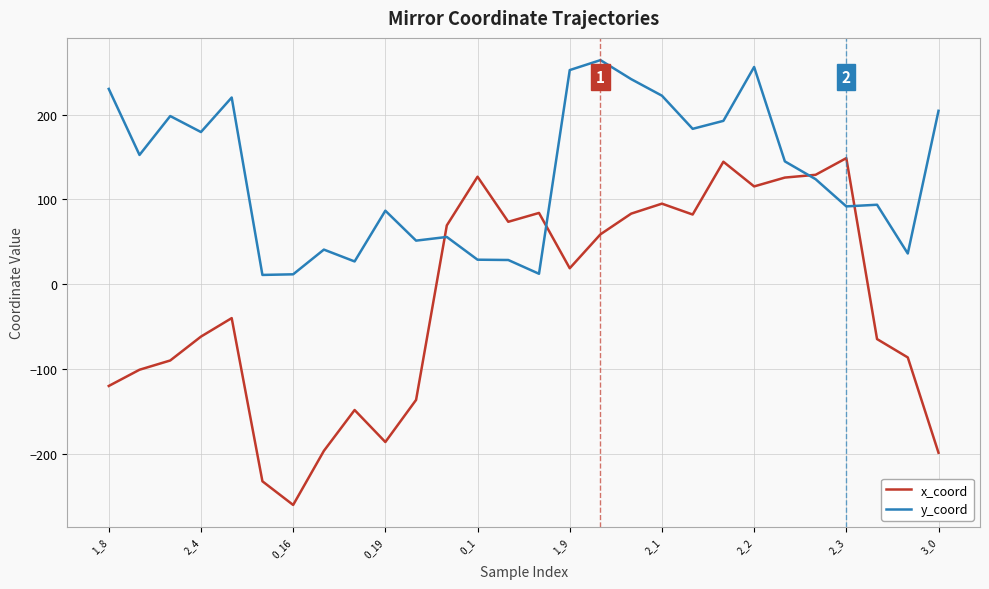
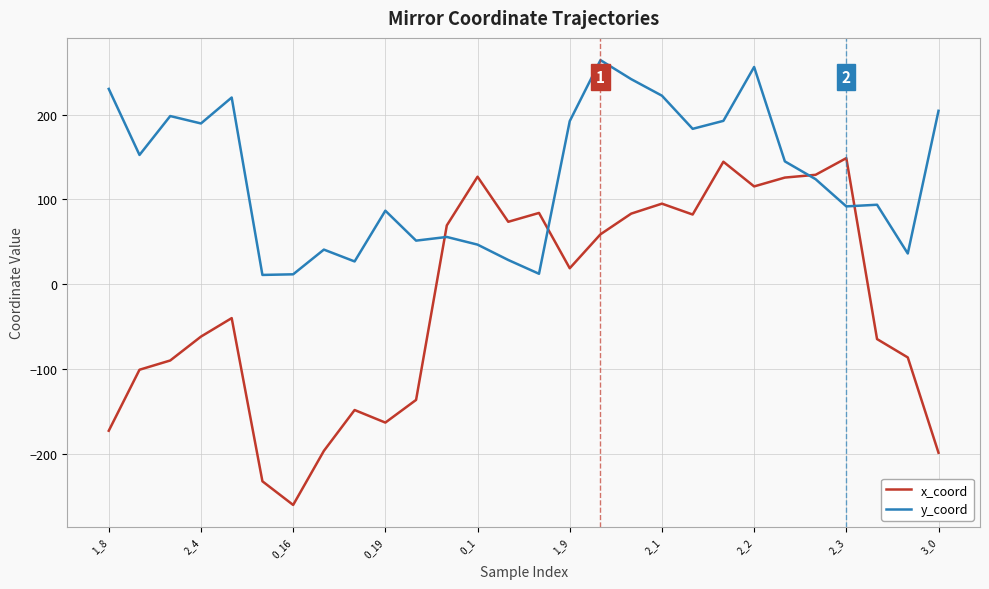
  {
    "x_coord": {
-     "1_8": -120,
+     "1_8": -170,
      "2_4": -60,
      "0_16": -260,
-     "0_19": -190,
+     "0_19": -160,
      "0_1": 130,
      "1_9": 20,
      "2_1": 100,
      "2_2": 120,
      "2_3": 150,
      "3_0": -200
    },
    "y_coord": {
      "1_8": 230,
-     "2_4": 180,
+     "2_4": 190,
      "0_16": 10,
      "0_19": 90,
-     "0_1": 30,
-     "1_9": 250,
+     "0_1": 50,
+     "1_9": 190,
      "2_1": 220,
      "2_2": 260,
      "2_3": 90,
      "3_0": 200
    }
  }
